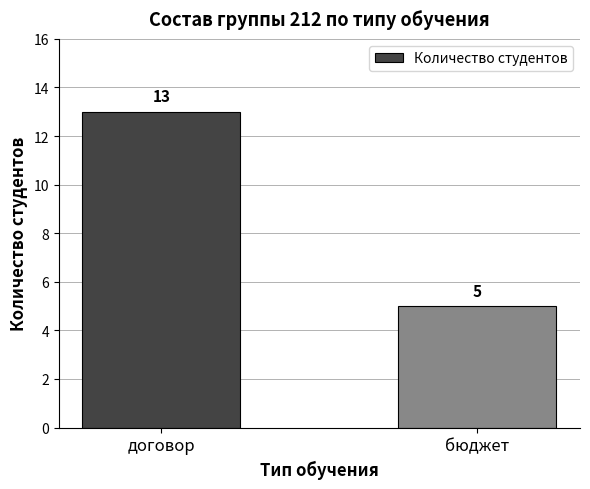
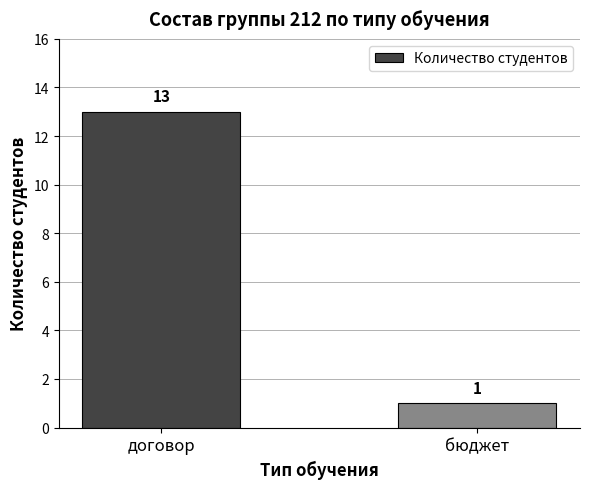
  {
    "договор": 13,
-   "бюджет": 5
+   "бюджет": 1
  }
